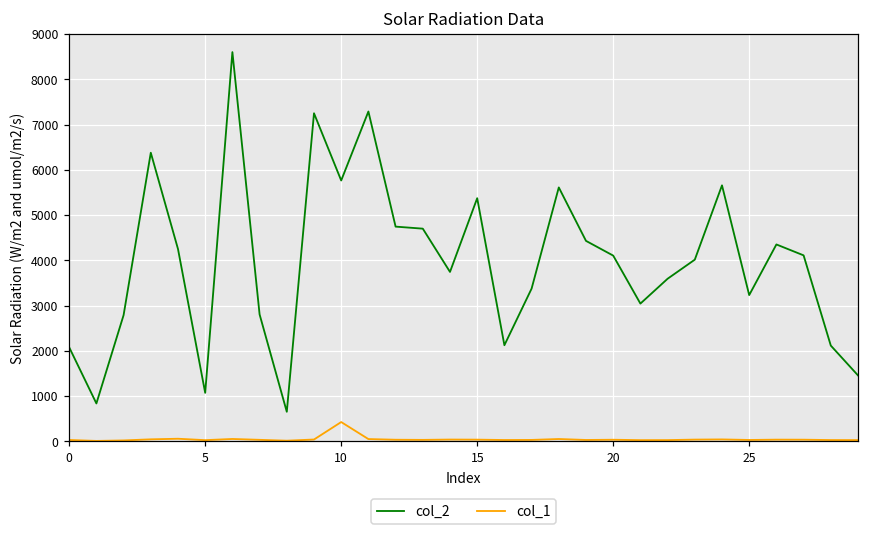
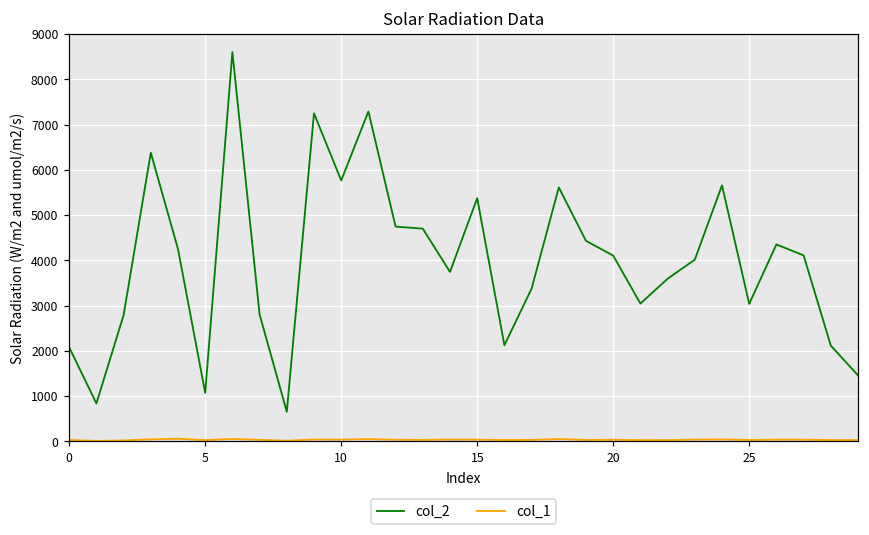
  {
    "col_2": {
      "0": 2100,
      "5": 1100,
      "10": 5800,
      "15": 5400,
      "20": 4100,
-     "25": 3200
+     "25": 3000
    },
    "col_1": {
      "0": 0,
      "5": 0,
-     "10": 400,
+     "10": 0,
      "15": 0,
      "20": 0,
      "25": 0
    }
  }
